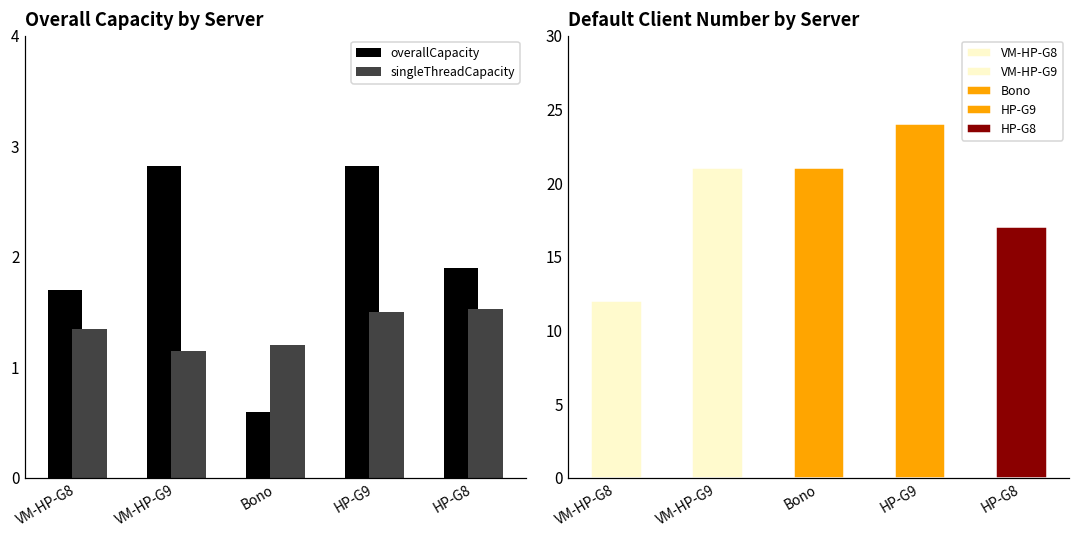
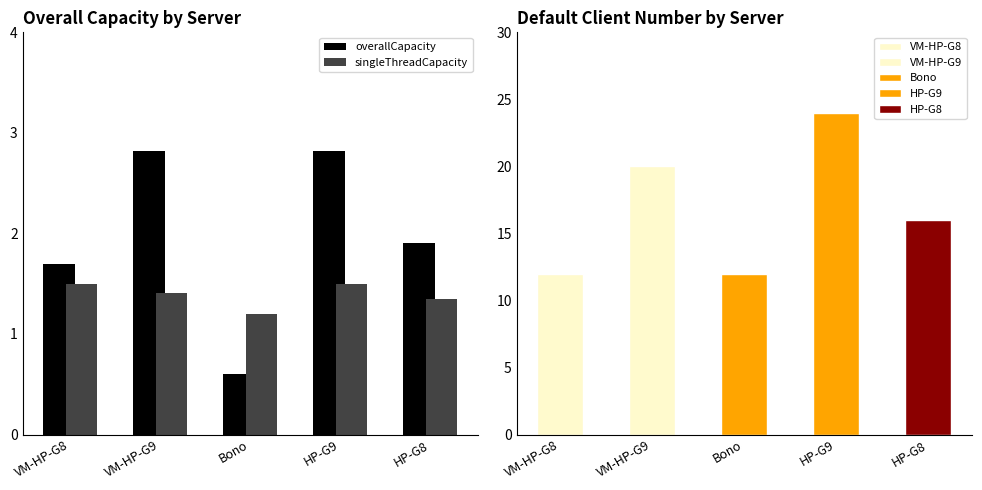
  {
    "Overall Capacity by Server": {
      "overallCapacity": {
        "VM-HP-G8": 1.70,
        "VM-HP-G9": 2.82,
        "Bono": 0.60,
        "HP-G9": 2.82,
        "HP-G8": 1.90
      },
      "singleThreadCapacity": {
-       "VM-HP-G8": 1.35,
-       "VM-HP-G9": 1.15,
+       "VM-HP-G8": 1.50,
+       "VM-HP-G9": 1.41,
        "Bono": 1.20,
        "HP-G9": 1.50,
-       "HP-G8": 1.53
+       "HP-G8": 1.35
      }
    },
    "Default Client Number by Server": {
      "VM-HP-G8": 12,
-     "VM-HP-G9": 21,
-     "Bono": 21,
+     "VM-HP-G9": 20,
+     "Bono": 12,
      "HP-G9": 24,
-     "HP-G8": 17
+     "HP-G8": 16
    }
  }
